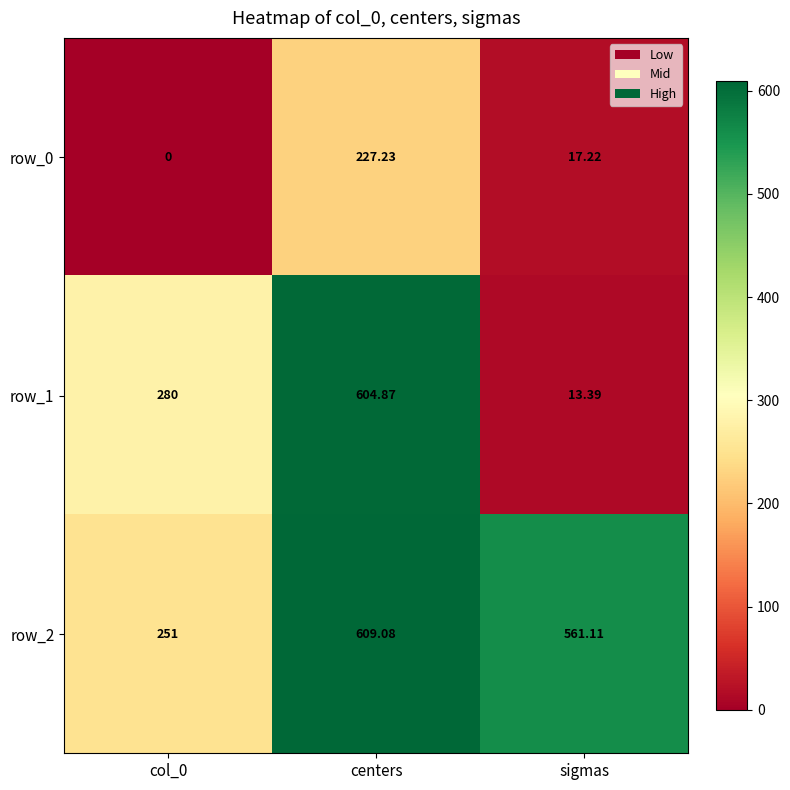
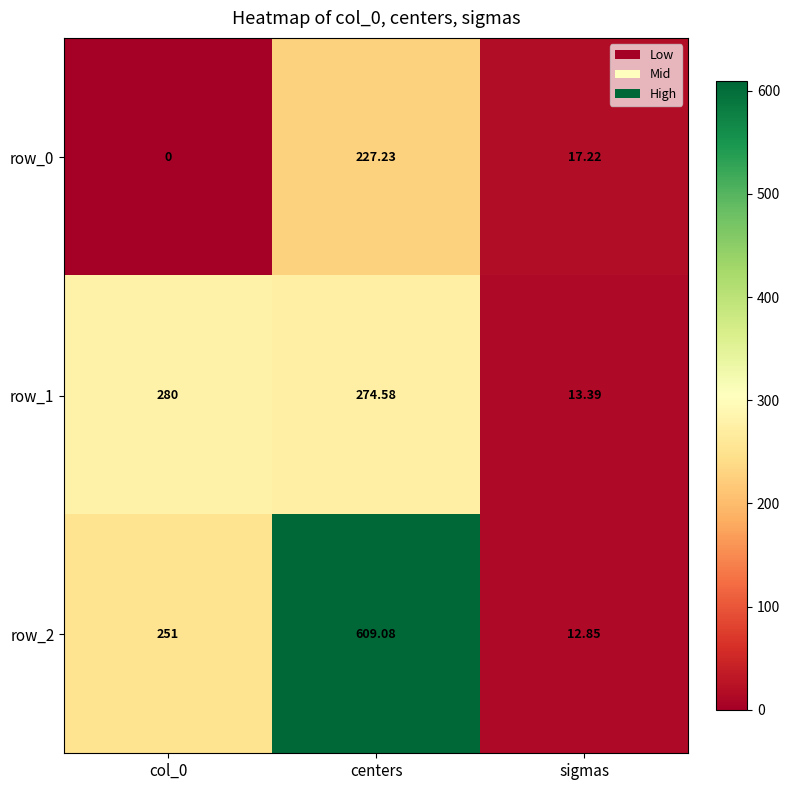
  {
    "row_0": {
      "col_0": 0,
      "centers": 227.23,
      "sigmas": 17.22
    },
    "row_1": {
      "col_0": 280,
-     "centers": 604.87,
+     "centers": 274.58,
      "sigmas": 13.39
    },
    "row_2": {
      "col_0": 251,
      "centers": 609.08,
-     "sigmas": 561.11
+     "sigmas": 12.85
    }
  }
